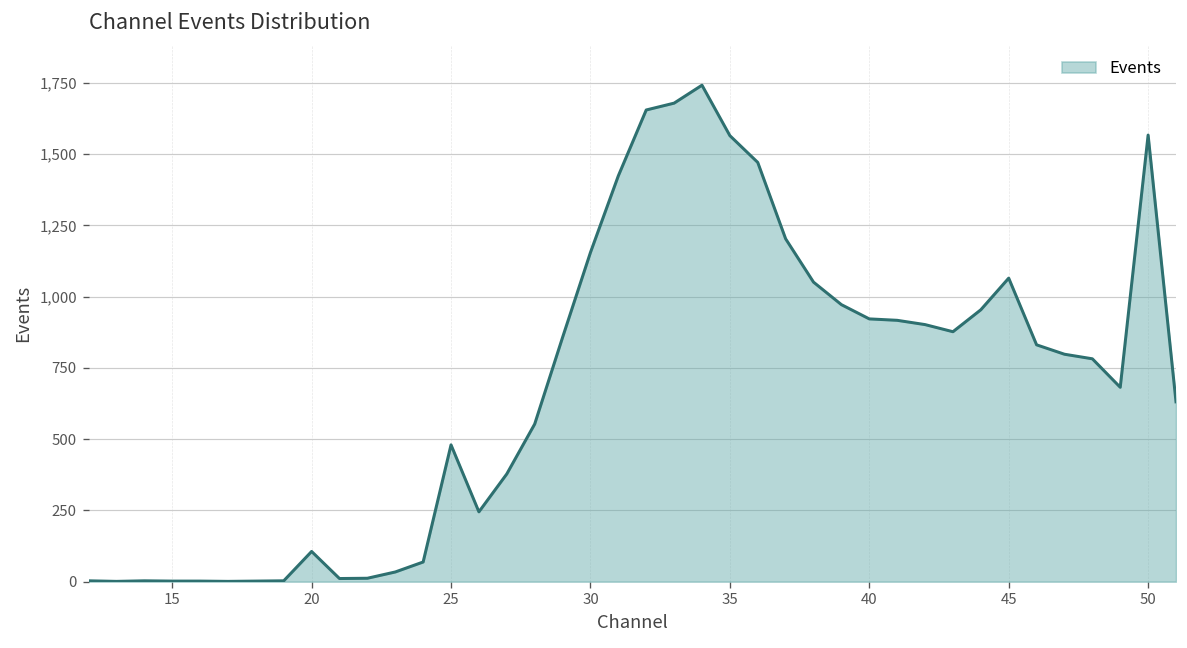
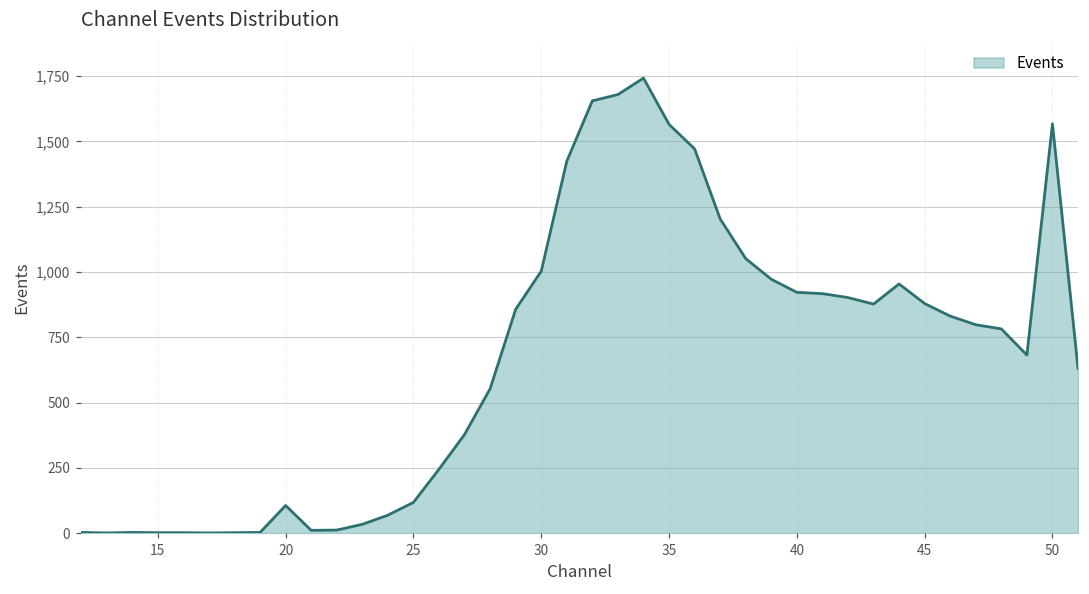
  {
    "15": "0",
    "20": "110",
-   "25": "480",
-   "30": "1,160",
+   "25": "120",
+   "30": "1,000",
    "35": "1,570",
    "40": "920",
-   "45": "1,070",
+   "45": "880",
    "50": "1,570"
  }
